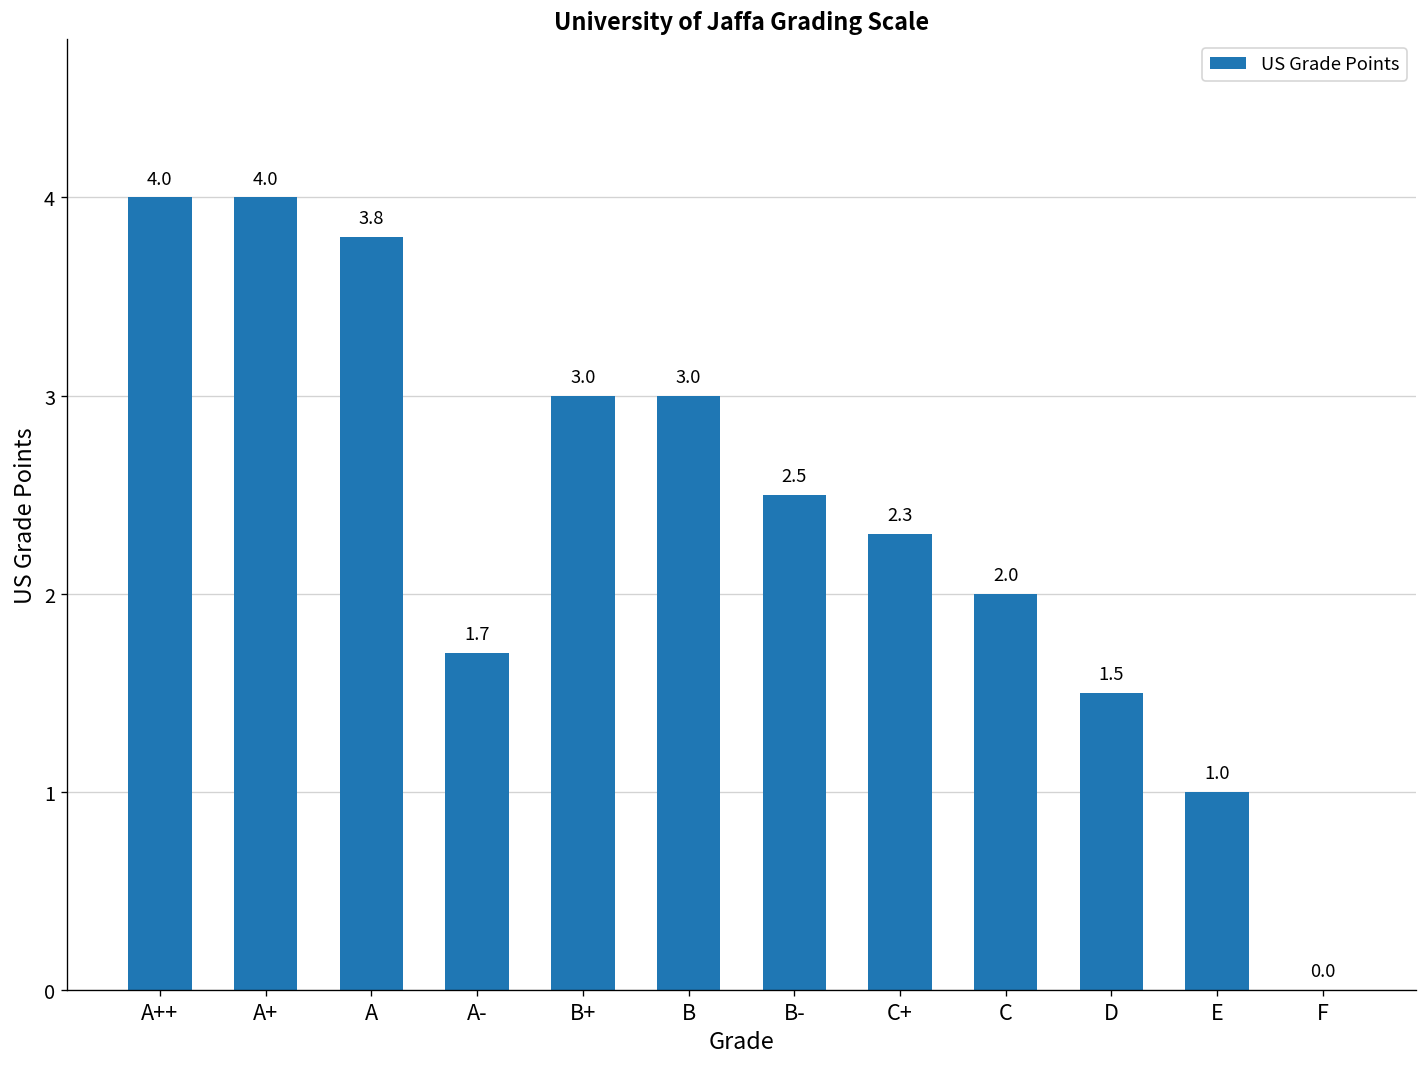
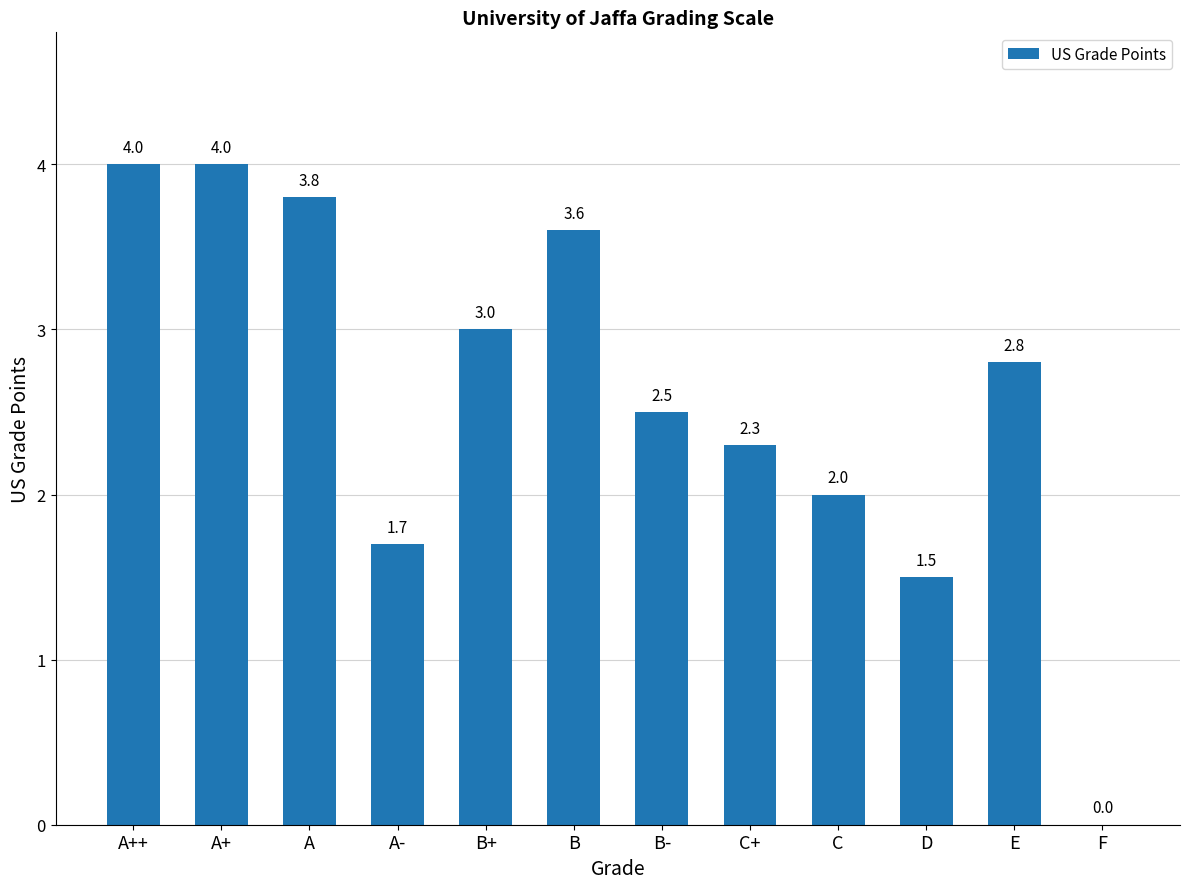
  {
    "A++": 4.0,
    "A+": 4.0,
    "A": 3.8,
    "A-": 1.7,
    "B+": 3.0,
-   "B": 3.0,
+   "B": 3.6,
    "B-": 2.5,
    "C+": 2.3,
    "C": 2.0,
    "D": 1.5,
-   "E": 1.0,
+   "E": 2.8,
    "F": 0.0
  }
